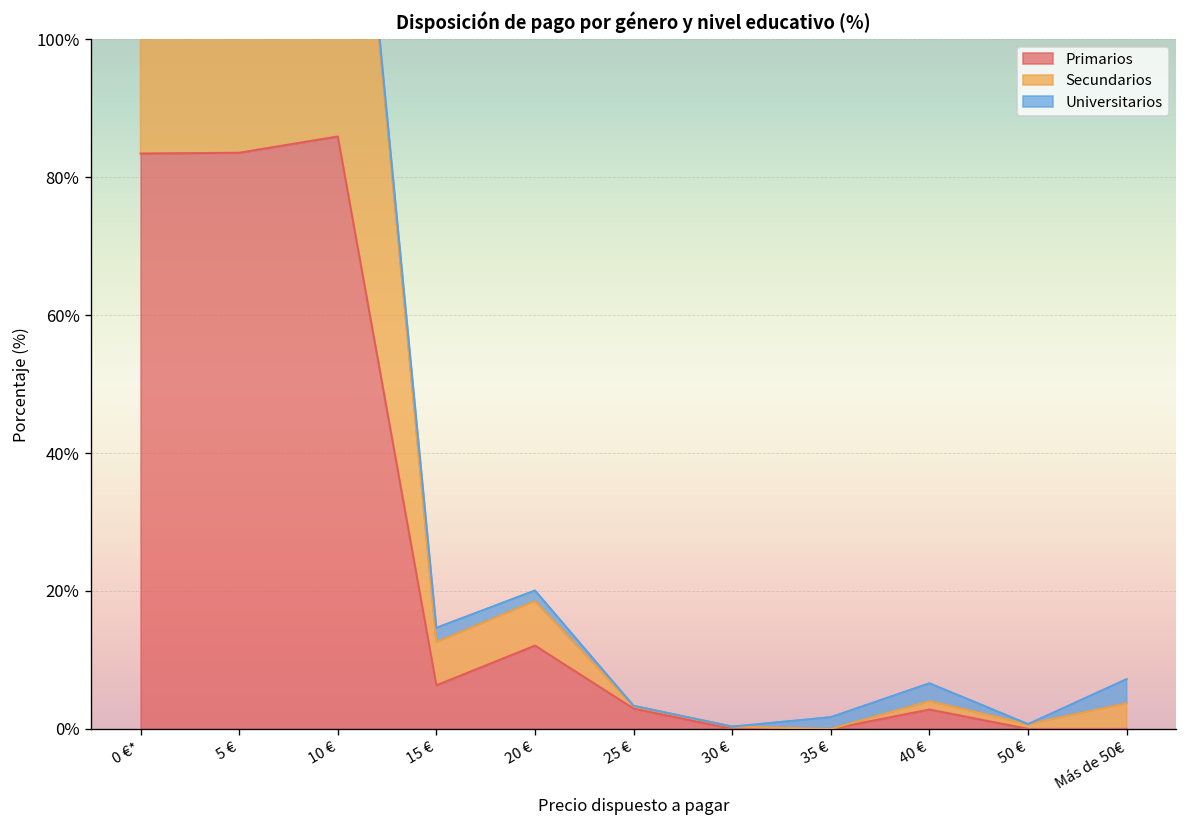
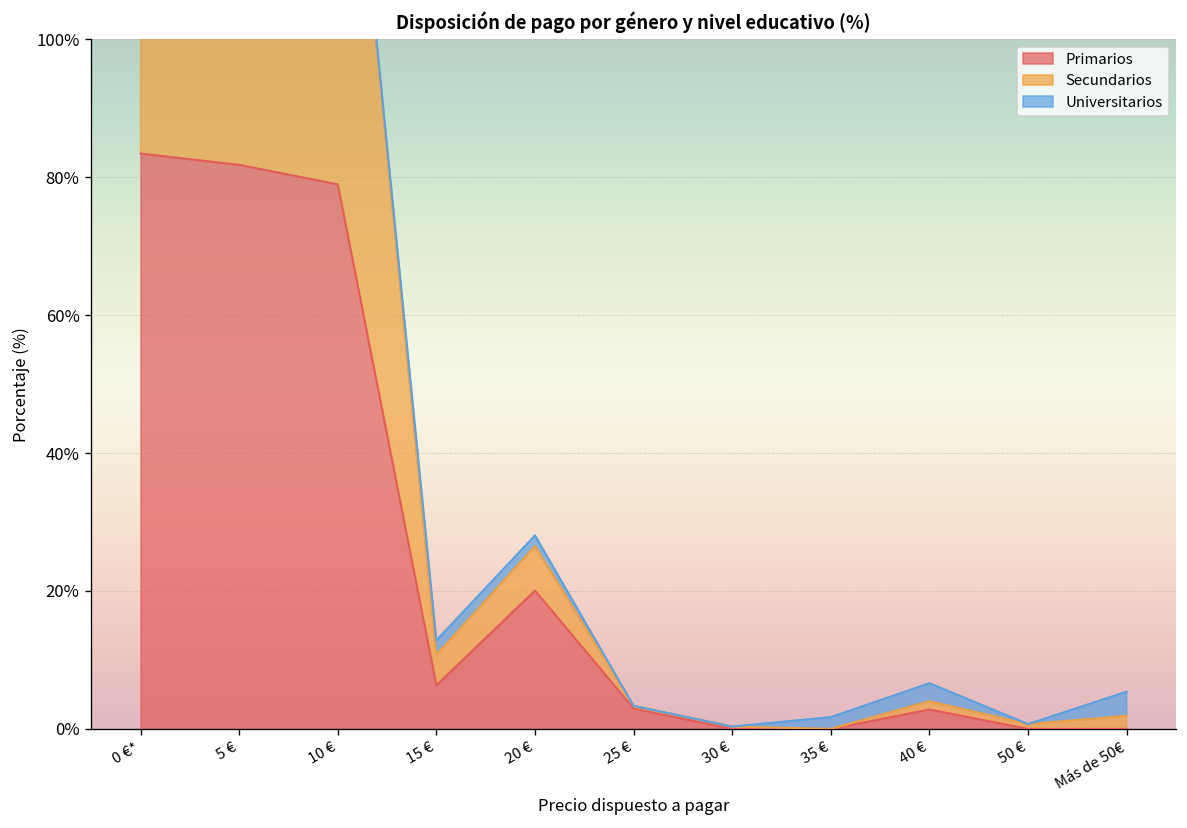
  {
    "Primarios": {
      "0 €*": "83%",
-     "5 €": "84%",
-     "10 €": "86%",
+     "5 €": "82%",
+     "10 €": "79%",
      "15 €": "6%",
-     "20 €": "12%",
+     "20 €": "20%",
      "40 €": "3%",
      "50 €": "0%",
      "Más de 50€": "0%"
    },
    "Secundarios": {
-     "15 €": "6%",
+     "15 €": "4%",
      "20 €": "6%",
      "40 €": "1%",
-     "Más de 50€": "4%"
+     "Más de 50€": "2%"
    },
    "Universitarios": {
      "15 €": "2%",
      "20 €": "2%",
      "35 €": "2%",
      "40 €": "3%",
      "Más de 50€": "4%"
    }
  }
